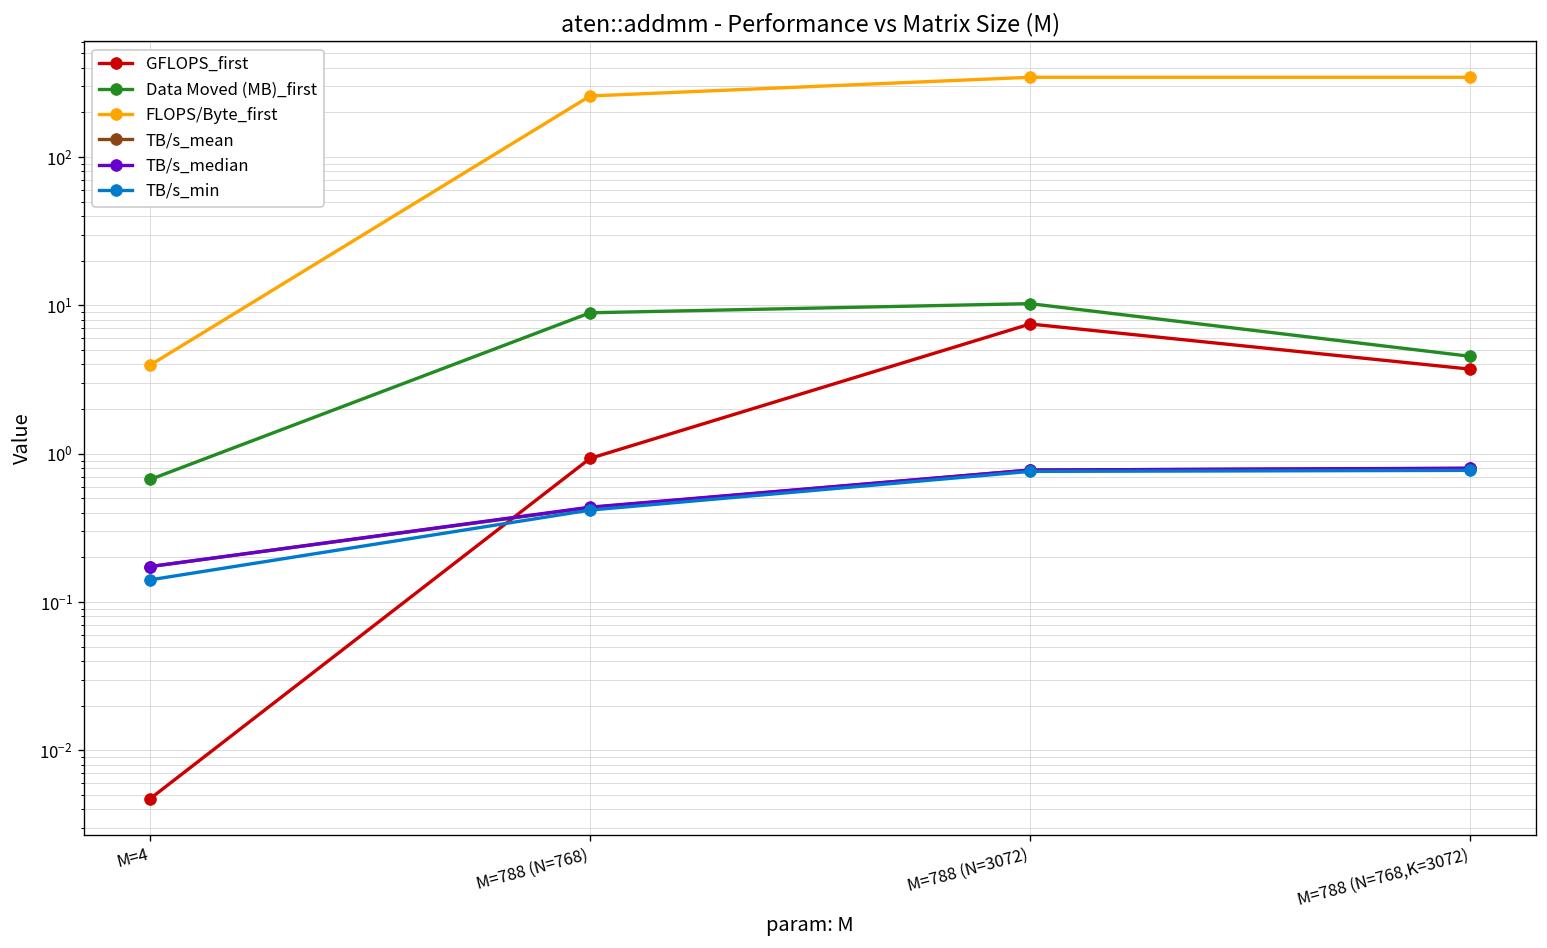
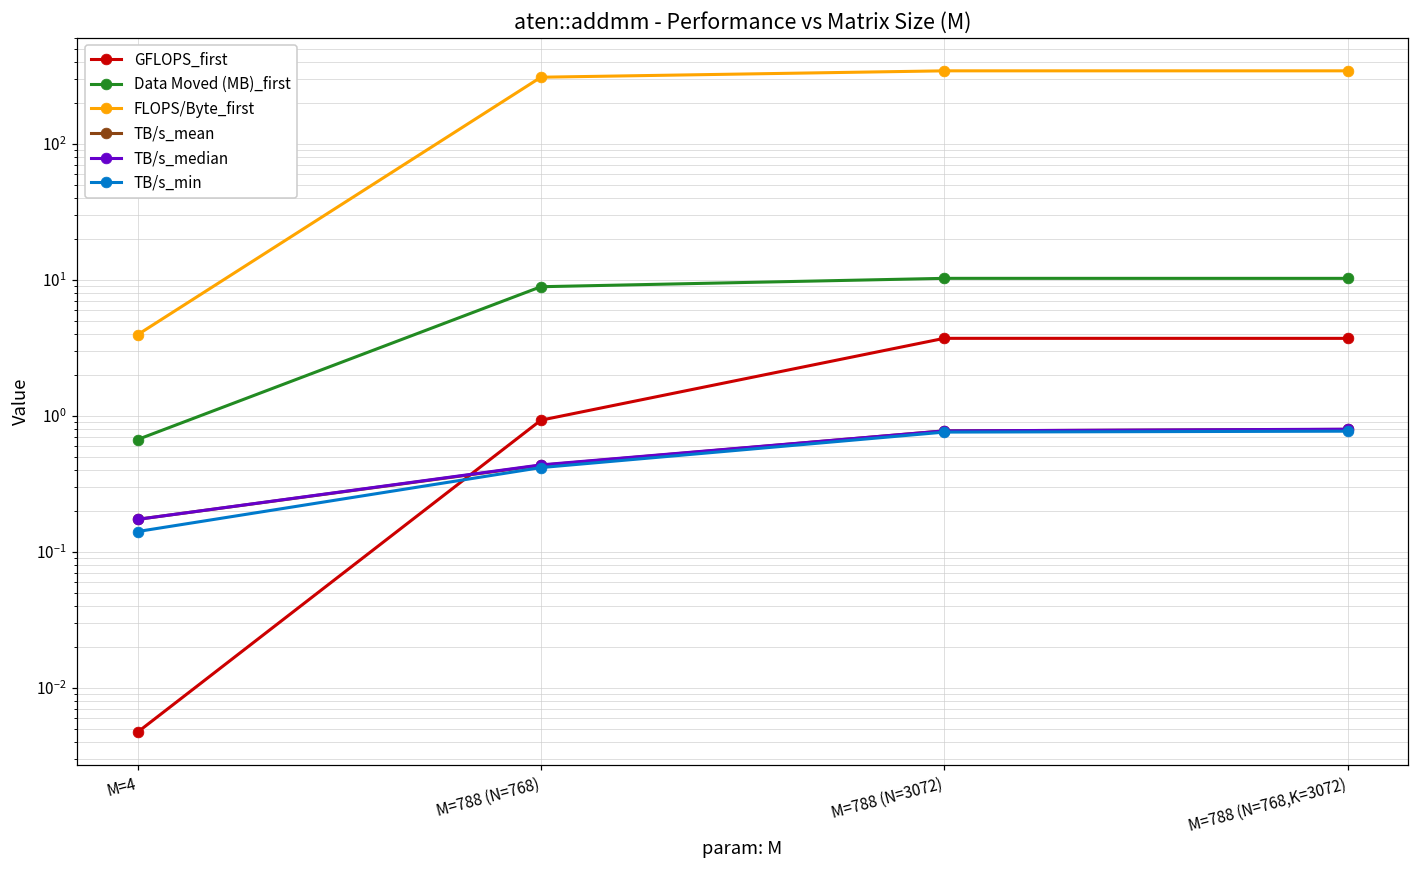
  {
    "GFLOPS_first": {
      "M=4": 0.0047,
      "M=788 (N=768)": 0.9,
-     "M=788 (N=3072)": 7,
+     "M=788 (N=3072)": 3.7,
      "M=788 (N=768,K=3072)": 3.7
    },
    "Data Moved (MB)_first": {
      "M=4": 0.7,
      "M=788 (N=768)": 9,
      "M=788 (N=3072)": 10,
-     "M=788 (N=768,K=3072)": 4.5
+     "M=788 (N=768,K=3072)": 10
    },
    "FLOPS/Byte_first": {
      "M=4": 4,
-     "M=788 (N=768)": 260,
+     "M=788 (N=768)": 310,
      "M=788 (N=3072)": 350,
      "M=788 (N=768,K=3072)": 350
    },
    "TB/s_median": {
      "M=4": 0.17
    },
    "TB/s_min": {
      "M=4": 0.14
    }
  }
